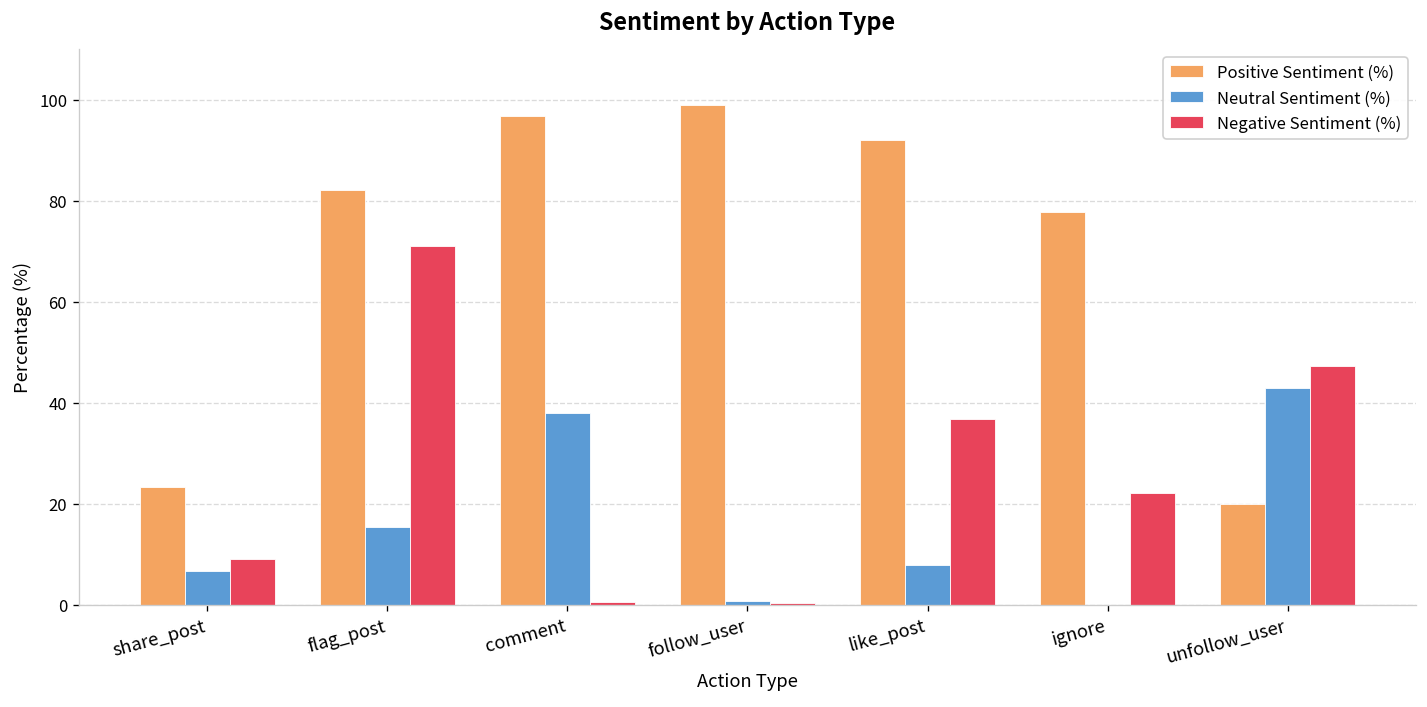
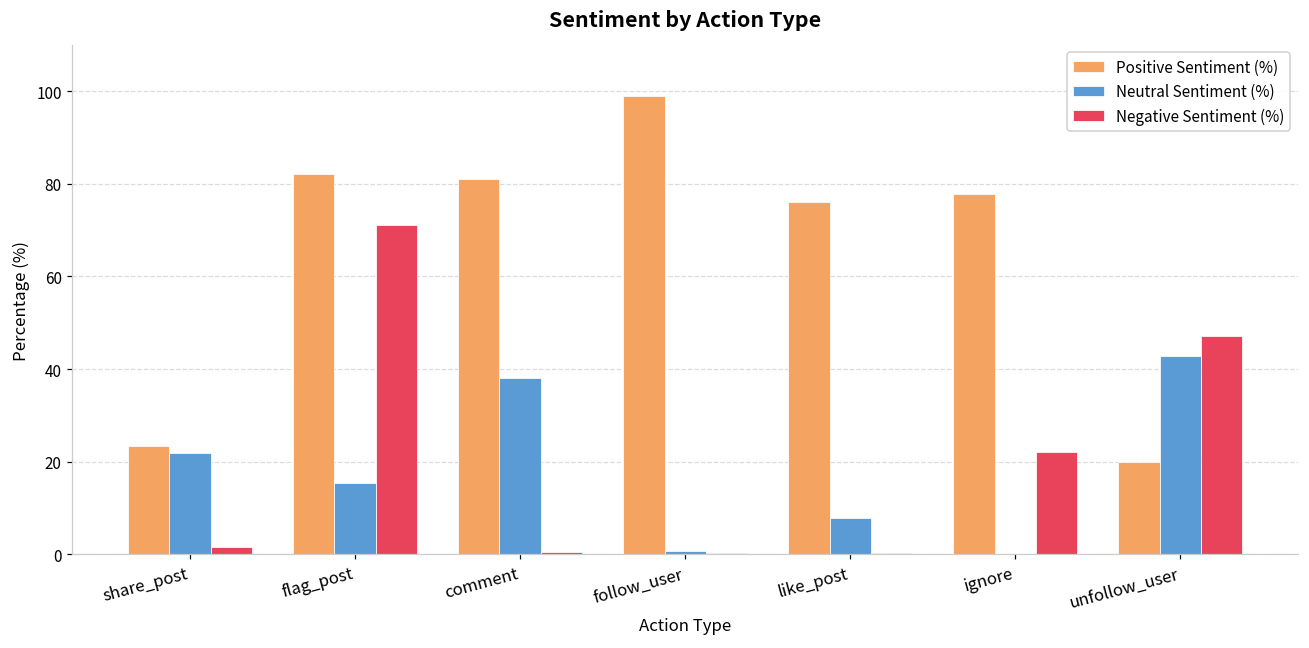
  {
    "Positive Sentiment (%)": {
      "share_post": 23,
      "flag_post": 82,
-     "comment": 97,
+     "comment": 81,
      "follow_user": 99,
-     "like_post": 92,
+     "like_post": 76,
      "ignore": 78,
      "unfollow_user": 20
    },
    "Neutral Sentiment (%)": {
-     "share_post": 7,
+     "share_post": 22,
      "flag_post": 16,
      "comment": 38,
      "follow_user": 1,
      "like_post": 8,
      "ignore": 0,
      "unfollow_user": 43
    },
    "Negative Sentiment (%)": {
-     "share_post": 9,
+     "share_post": 2,
      "flag_post": 71,
-     "like_post": 37,
+     "like_post": 0,
      "ignore": 22,
      "unfollow_user": 47
    }
  }
